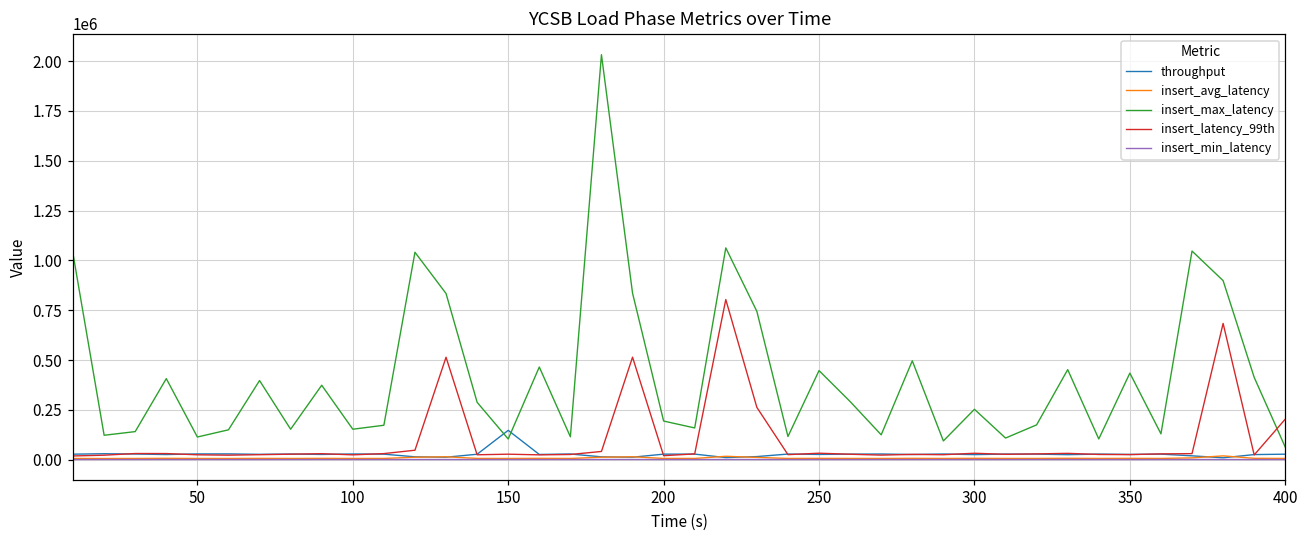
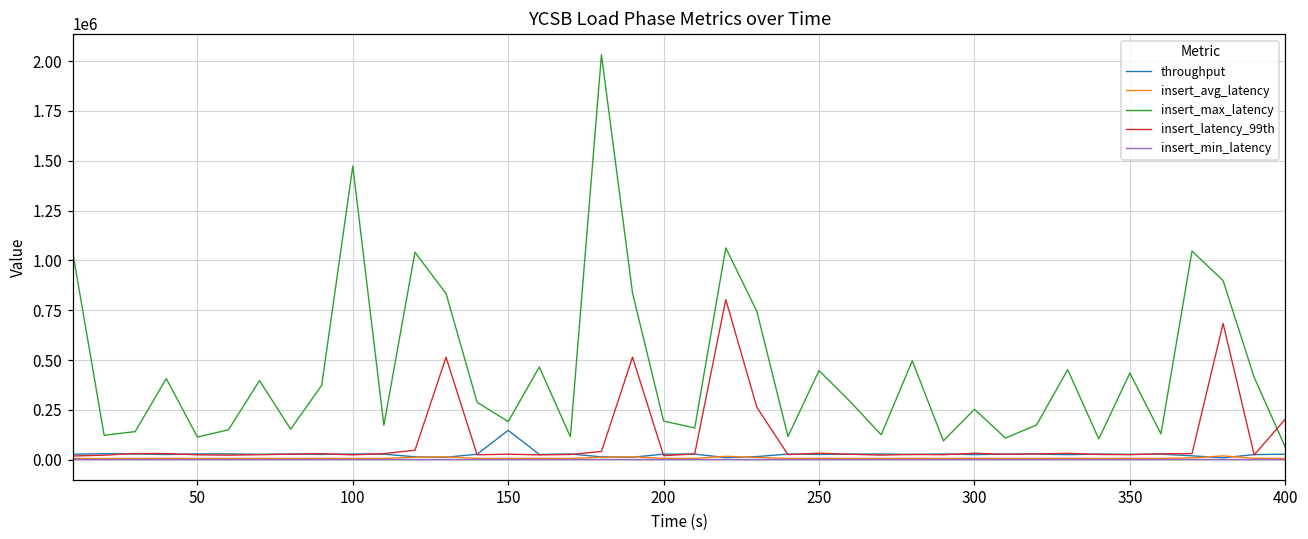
  {
    "throughput": {
      "150": 150000,
      "400": 30000
    },
    "insert_max_latency": {
      "50": 110000,
-     "100": 150000,
-     "150": 100000,
+     "100": 1470000,
+     "150": 190000,
      "200": 190000,
      "250": 450000,
      "300": 250000,
      "350": 430000,
      "400": 60000
    },
    "insert_latency_99th": {
      "150": 30000,
      "400": 200000
    }
  }
